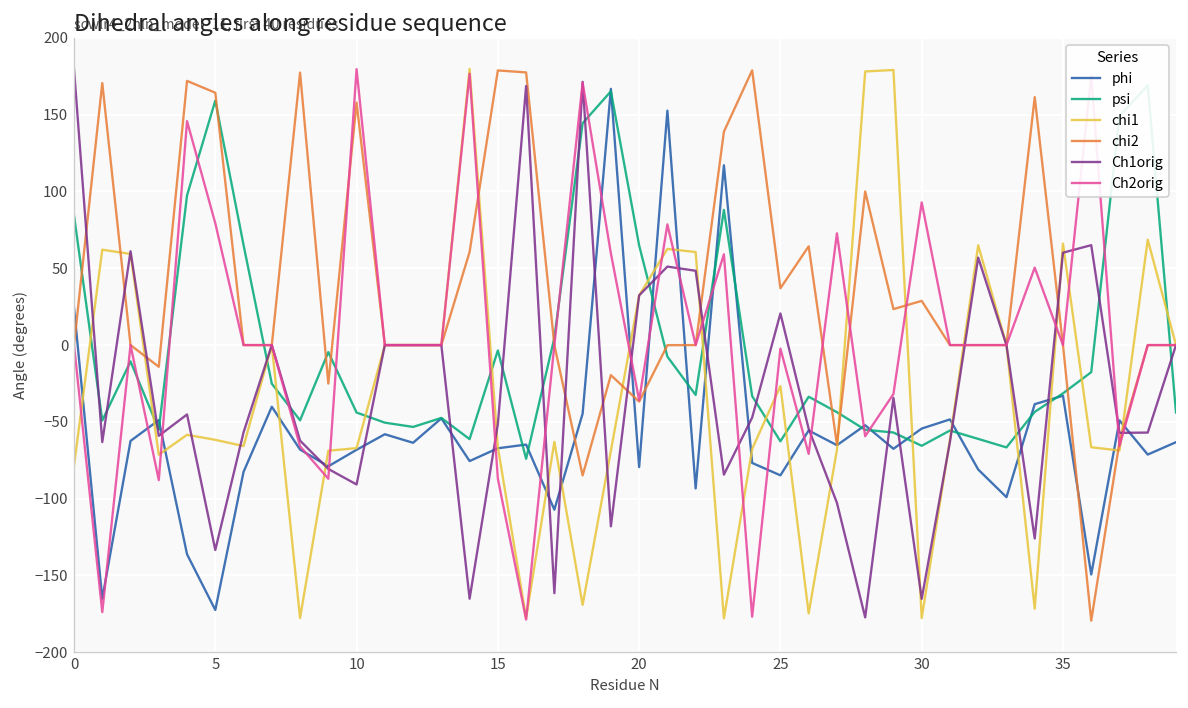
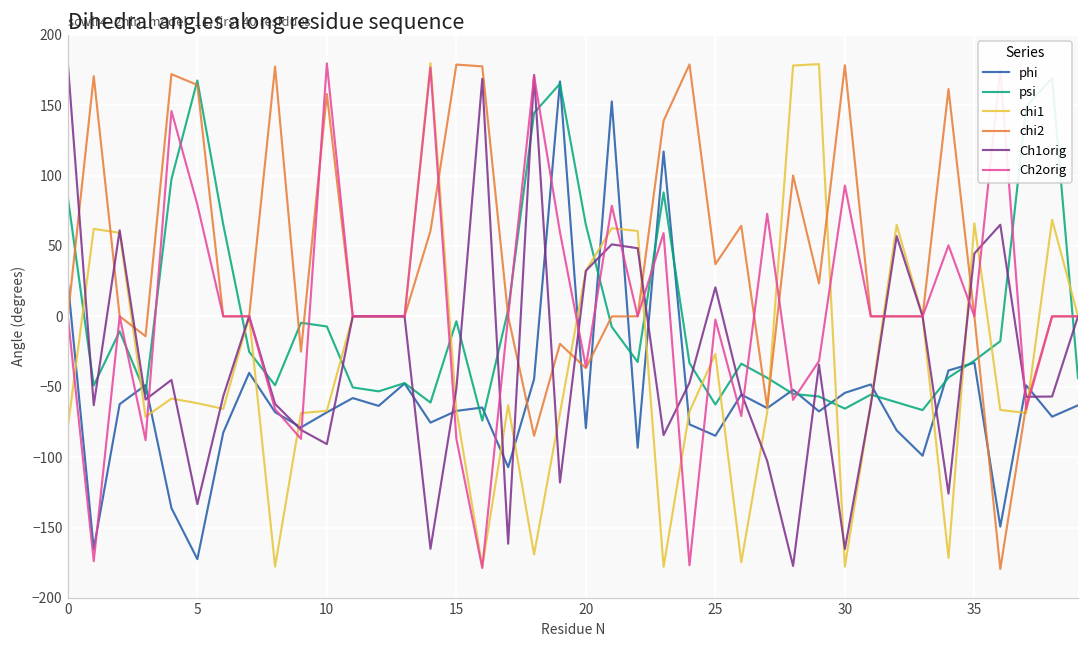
  {
    "phi": {
      "0": 24,
      "5": -172,
      "20": -79,
      "25": -85,
      "30": -54
    },
    "psi": {
      "0": 84,
-     "5": 159,
-     "10": -44,
+     "5": 167,
+     "10": -7,
      "15": -3,
      "20": 65,
      "25": -63,
      "30": -66
    },
    "chi1": {
      "0": -78,
      "5": -62,
      "25": -27,
      "30": -178,
      "35": 66
    },
    "chi2": {
      "5": 164,
      "10": 158,
      "15": 179,
      "25": 37,
-     "30": 29
+     "30": 178
    },
    "Ch1orig": {
      "0": 180,
      "5": -133,
      "10": -91,
      "15": -51,
      "25": 21,
      "30": -165,
-     "35": 60
+     "35": 45
    },
    "Ch2orig": {
      "5": 79,
      "10": 180,
      "15": -87,
      "25": -2,
      "30": 93
    }
  }
